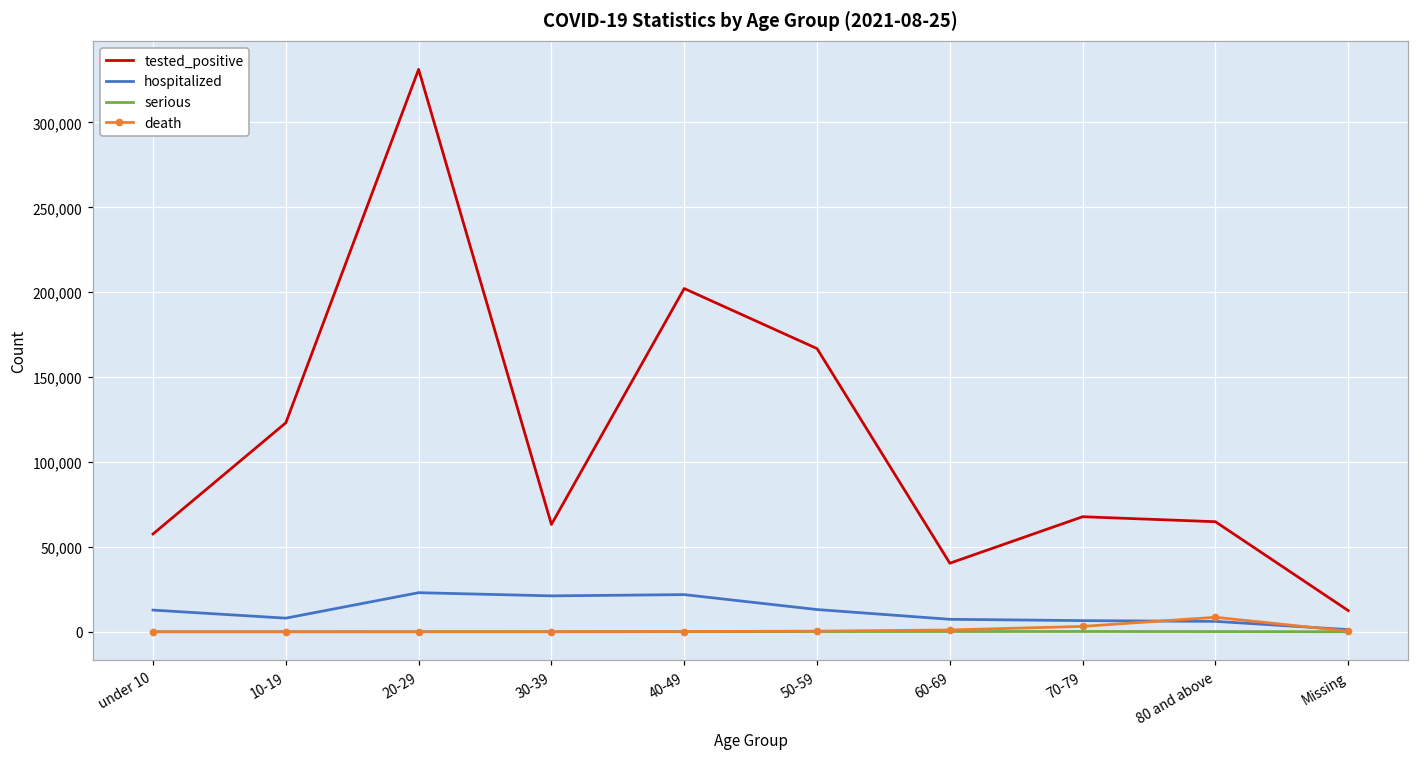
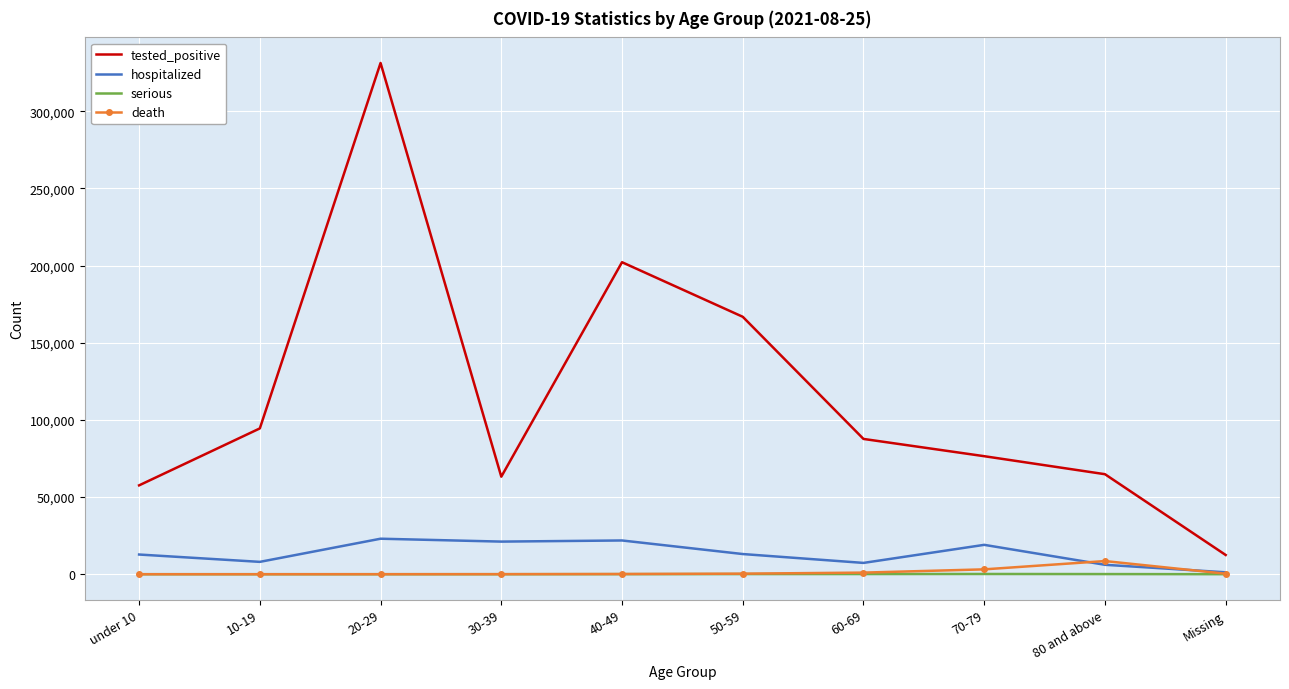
  {
    "tested_positive": {
      "under 10": "58,000",
-     "10-19": "123,000",
+     "10-19": "94,000",
      "20-29": "331,000",
      "30-39": "63,000",
      "40-49": "202,000",
      "50-59": "167,000",
-     "60-69": "40,000",
-     "70-79": "68,000",
+     "60-69": "88,000",
+     "70-79": "76,000",
      "80 and above": "65,000",
      "Missing": "12,000"
    },
    "hospitalized": {
      "under 10": "13,000",
      "10-19": "8,000",
      "20-29": "23,000",
      "30-39": "21,000",
      "40-49": "22,000",
      "50-59": "13,000",
      "60-69": "7,000",
-     "70-79": "7,000",
+     "70-79": "19,000",
      "80 and above": "6,000"
    },
    "serious": {
      "70-79": "0",
      "80 and above": "0"
    },
    "death": {
      "70-79": "3,000",
      "80 and above": "9,000"
    }
  }
